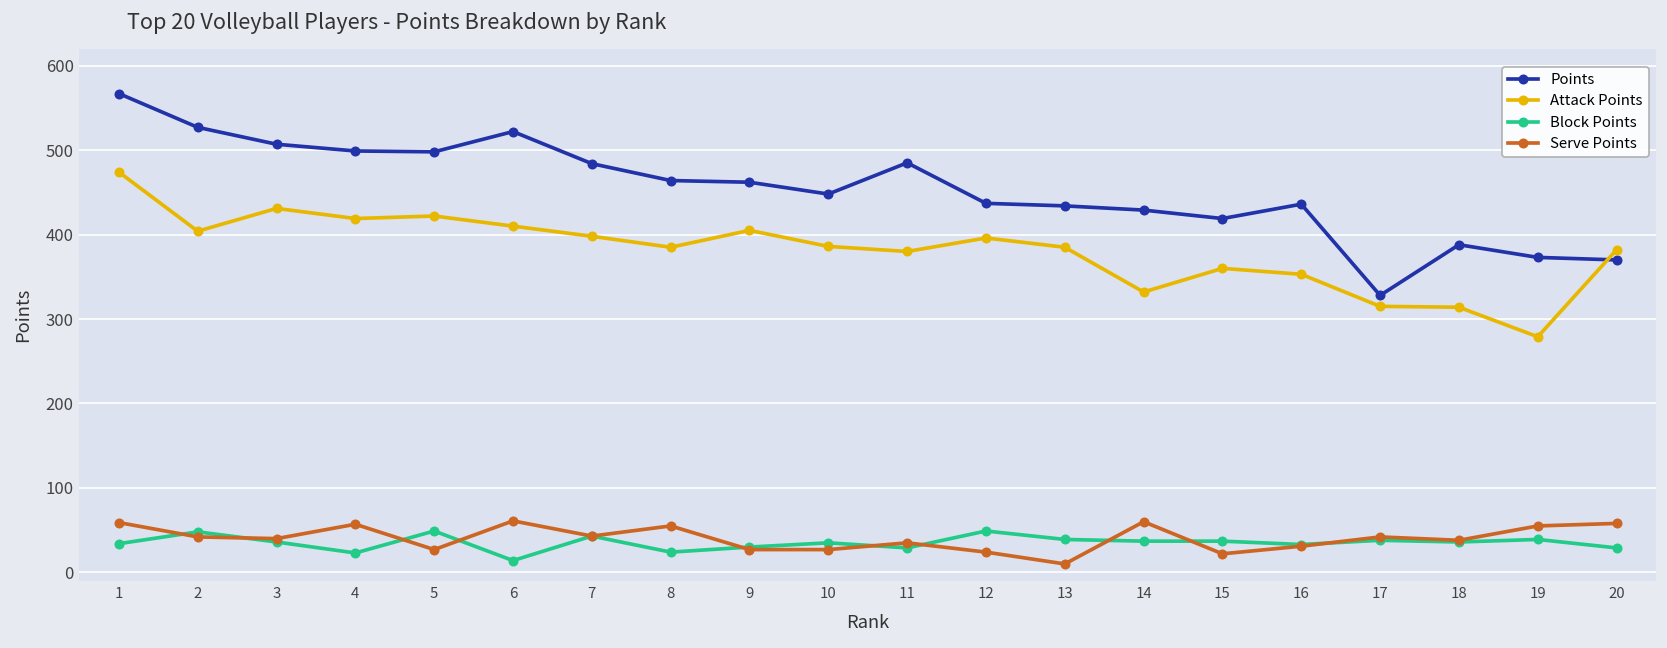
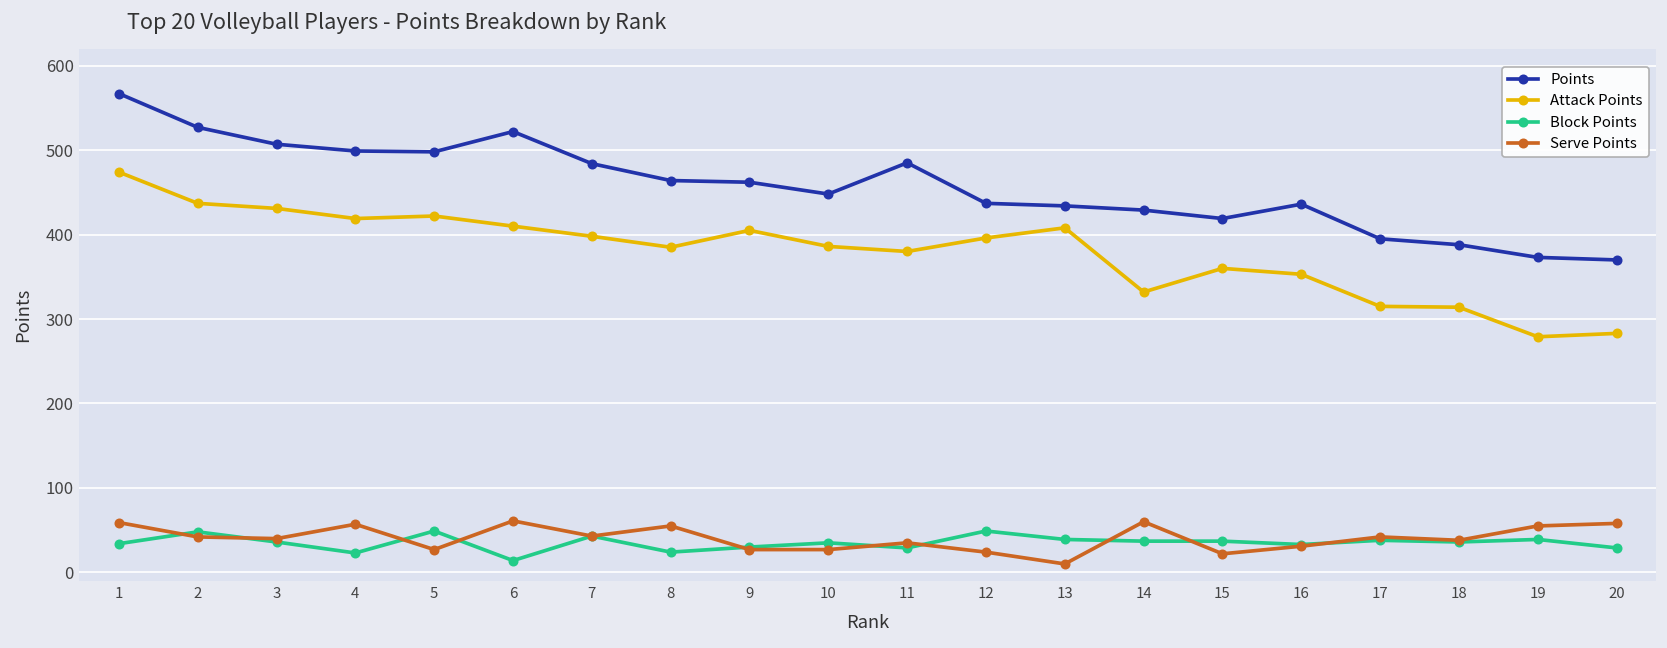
  {
    "Points": {
      "1": 570,
      "2": 530,
      "3": 510,
      "4": 500,
      "5": 500,
      "6": 520,
      "7": 480,
      "8": 460,
      "9": 460,
      "10": 450,
      "11": 490,
      "12": 440,
      "13": 430,
      "14": 430,
      "15": 420,
      "16": 440,
-     "17": 330,
+     "17": 400,
      "18": 390,
      "19": 370,
      "20": 370
    },
    "Attack Points": {
      "1": 470,
-     "2": 400,
+     "2": 440,
      "3": 430,
      "4": 420,
      "5": 420,
      "6": 410,
      "7": 400,
      "8": 390,
      "9": 410,
      "10": 390,
      "11": 380,
      "12": 400,
-     "13": 390,
+     "13": 410,
      "14": 330,
      "15": 360,
      "16": 350,
      "17": 320,
      "18": 310,
      "19": 280,
-     "20": 380
+     "20": 280
    },
    "Block Points": {
      "1": 30,
      "2": 50,
      "3": 40,
      "4": 20,
      "5": 50,
      "6": 10,
      "8": 20,
      "10": 40,
      "11": 30,
      "12": 50,
      "13": 40,
      "14": 40,
      "15": 40,
      "17": 40,
      "19": 40,
      "20": 30
    },
    "Serve Points": {
      "1": 60,
      "2": 40,
      "3": 40,
      "4": 60,
      "5": 30,
      "6": 60,
      "8": 60,
      "10": 30,
      "11": 40,
      "12": 20,
      "13": 10,
      "14": 60,
      "15": 20,
      "17": 40,
      "19": 60,
      "20": 60
    }
  }
